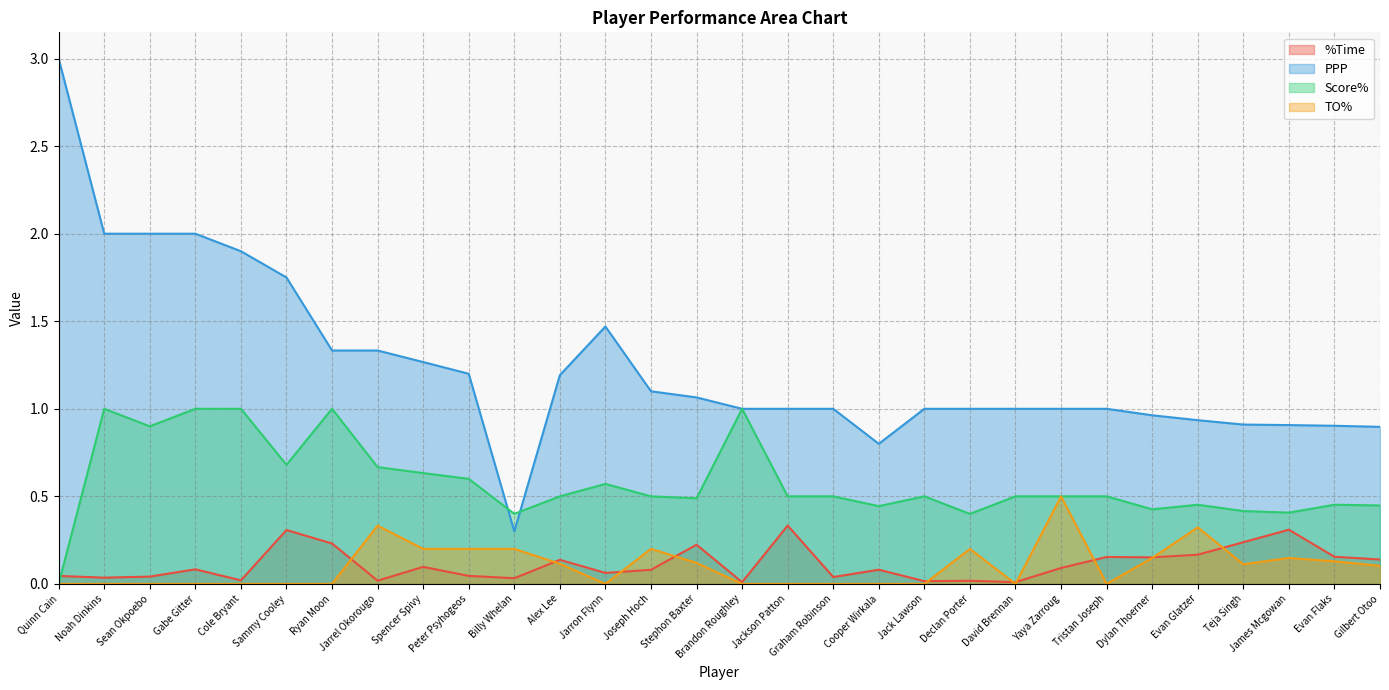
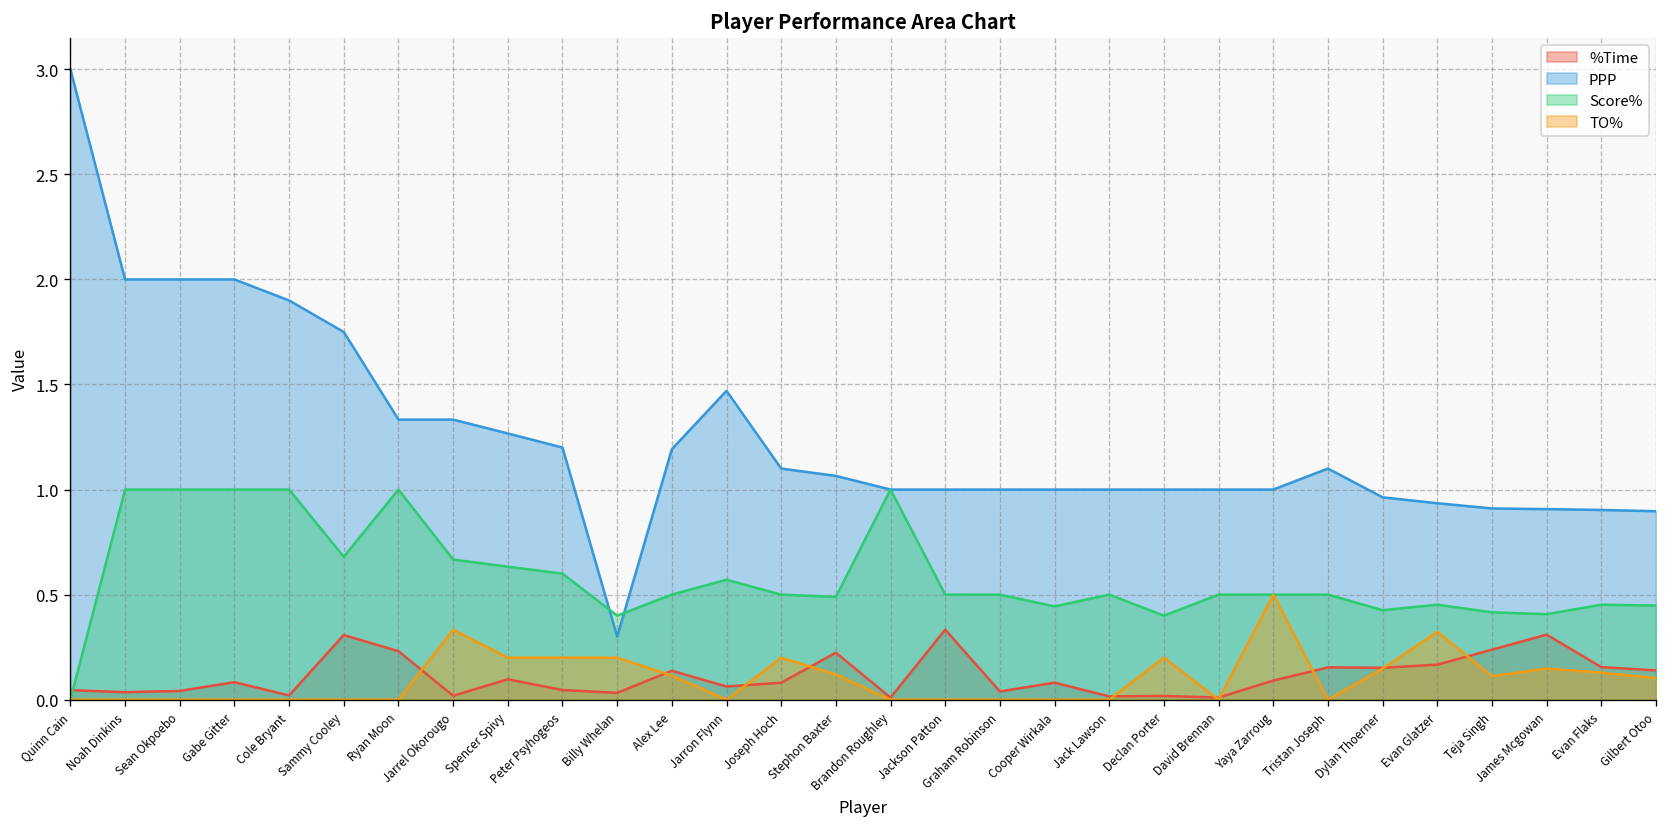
  {
    "PPP": {
      "Quinn Cain": 3.0,
      "Noah Dinkins": 2.0,
      "Sean Okpoebo": 2.0,
      "Gabe Gitter": 2.0,
      "Cole Bryant": 1.9,
      "Sammy Cooley": 1.75,
      "Ryan Moon": 1.33,
      "Jarrel Okorougo": 1.33,
      "Spencer Spivy": 1.27,
      "Peter Psyhogeos": 1.2,
      "Billy Whelan": 0.3,
      "Alex Lee": 1.2,
      "Jarron Flynn": 1.47,
      "Joseph Hoch": 1.1,
      "Stephon Baxter": 1.07,
      "Jackson Patton": 1.0,
      "Graham Robinson": 1.0,
-     "Cooper Wirkala": 0.8,
+     "Cooper Wirkala": 1.0,
      "Jack Lawson": 1.0,
      "Declan Porter": 1.0,
      "David Brennan": 1.0,
      "Yaya Zarroug": 1.0,
-     "Tristan Joseph": 1.0,
+     "Tristan Joseph": 1.1,
      "Dylan Thoerner": 0.96,
      "Evan Glatzer": 0.94,
      "Teja Singh": 0.9,
      "James Mcgowan": 0.9,
      "Evan Flaks": 0.9,
      "Gilbert Otoo": 0.9
    },
    "Score%": {
      "Noah Dinkins": 1.0,
-     "Sean Okpoebo": 0.9,
+     "Sean Okpoebo": 1.0,
      "Gabe Gitter": 1.0,
      "Cole Bryant": 1.0,
      "Sammy Cooley": 0.68,
      "Ryan Moon": 1.0,
      "Jarrel Okorougo": 0.67,
      "Spencer Spivy": 0.63,
      "Peter Psyhogeos": 0.6,
      "Billy Whelan": 0.4,
      "Alex Lee": 0.5,
      "Jarron Flynn": 0.57,
      "Joseph Hoch": 0.5,
      "Stephon Baxter": 0.5,
      "Jackson Patton": 0.5,
      "Graham Robinson": 0.5,
      "Cooper Wirkala": 0.44,
      "Jack Lawson": 0.5,
      "Declan Porter": 0.4,
      "David Brennan": 0.5,
      "Tristan Joseph": 0.5,
      "Dylan Thoerner": 0.43,
      "Evan Glatzer": 0.45,
      "Teja Singh": 0.42,
      "James Mcgowan": 0.4,
      "Evan Flaks": 0.45,
      "Gilbert Otoo": 0.45
    }
  }
